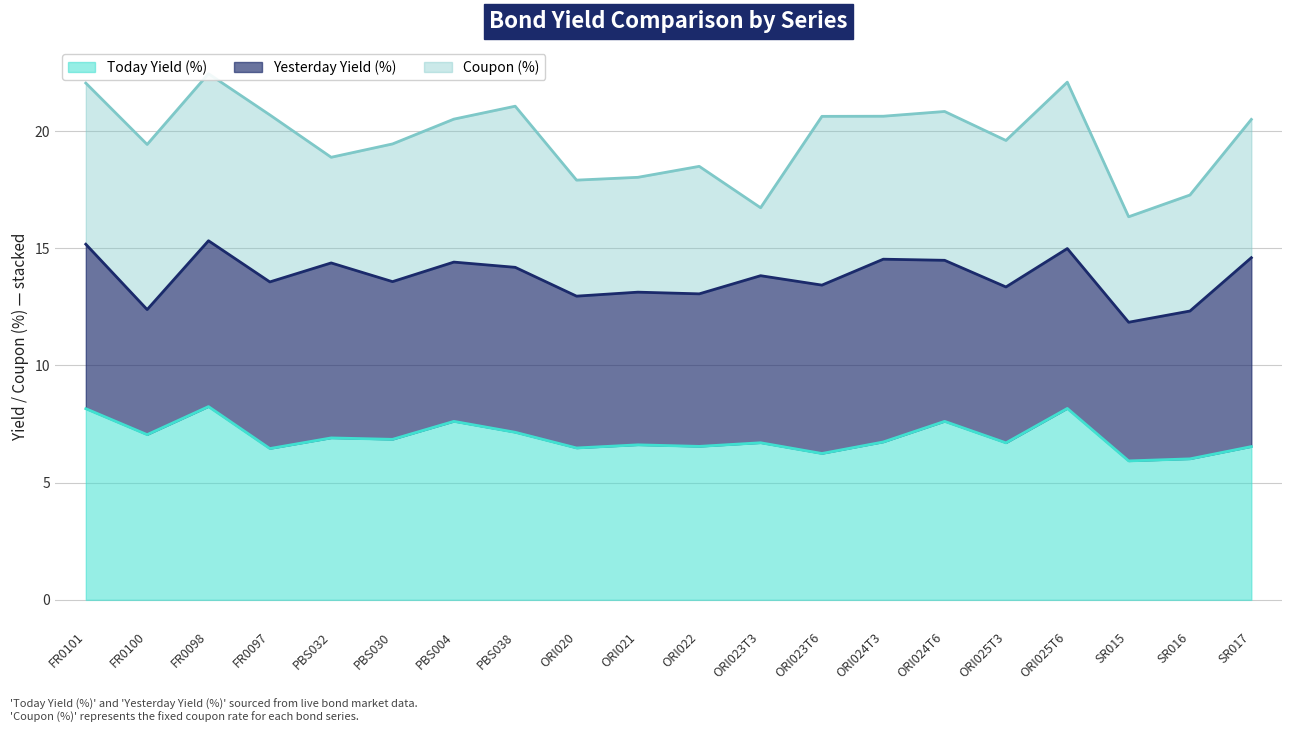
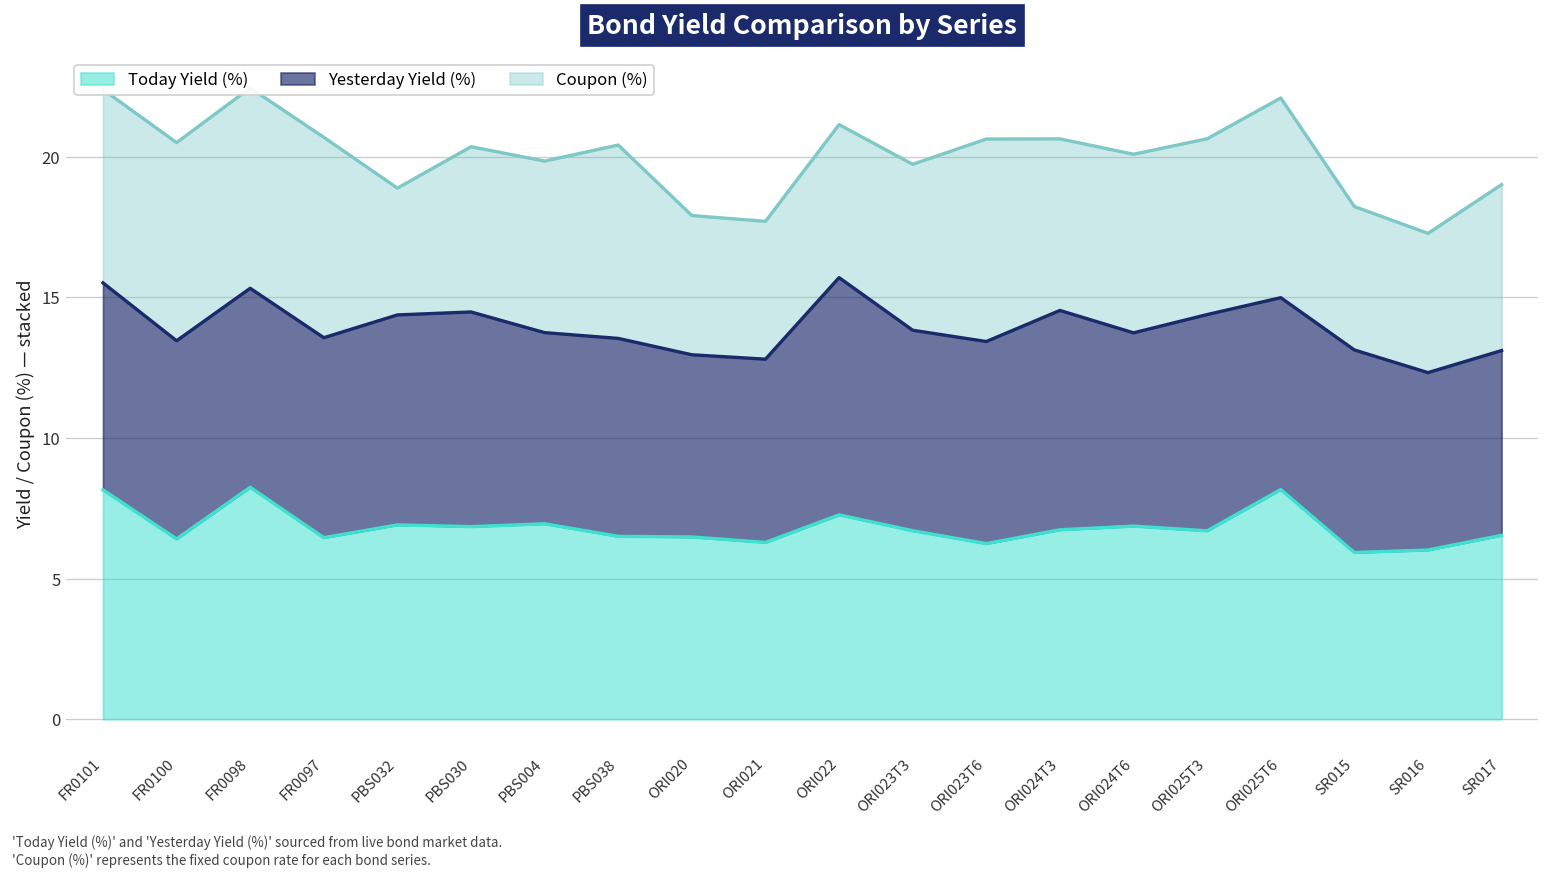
  {
    "Today Yield (%)": {
      "FR0101": 8.2,
-     "FR0100": 7.0,
+     "FR0100": 6.4,
      "FR0098": 8.2,
      "FR0097": 6.5,
      "PBS032": 6.9,
      "PBS030": 6.8,
-     "PBS004": 7.6,
-     "PBS038": 7.1,
+     "PBS004": 6.9,
+     "PBS038": 6.5,
      "ORI020": 6.5,
-     "ORI021": 6.6,
-     "ORI022": 6.5,
+     "ORI021": 6.3,
+     "ORI022": 7.3,
      "ORI023T3": 6.7,
      "ORI023T6": 6.2,
      "ORI024T3": 6.7,
-     "ORI024T6": 7.6,
+     "ORI024T6": 6.9,
      "ORI025T3": 6.7,
      "ORI025T6": 8.2,
      "SR015": 5.9,
      "SR016": 6.0,
      "SR017": 6.5
    },
    "Yesterday Yield (%)": {
-     "FR0101": 7.0,
-     "FR0100": 5.3,
+     "FR0101": 7.4,
+     "FR0100": 7.0,
      "FR0098": 7.1,
      "FR0097": 7.1,
      "PBS032": 7.5,
-     "PBS030": 6.7,
+     "PBS030": 7.6,
      "PBS004": 6.8,
      "PBS038": 7.0,
      "ORI020": 6.5,
      "ORI021": 6.5,
-     "ORI022": 6.5,
+     "ORI022": 8.4,
      "ORI023T3": 7.1,
      "ORI023T6": 7.2,
      "ORI024T3": 7.8,
      "ORI024T6": 6.9,
-     "ORI025T3": 6.7,
+     "ORI025T3": 7.7,
      "ORI025T6": 6.8,
-     "SR015": 5.9,
+     "SR015": 7.2,
      "SR016": 6.3,
-     "SR017": 8.1
+     "SR017": 6.6
    },
    "Coupon (%)": {
      "FR0100": 7.0,
      "FR0097": 7.1,
      "PBS032": 4.5,
      "PBS030": 5.9,
      "PBS004": 6.1,
      "PBS038": 6.9,
      "ORI020": 5.0,
      "ORI021": 4.9,
      "ORI022": 5.4,
-     "ORI023T3": 2.9,
+     "ORI023T3": 5.9,
      "ORI023T6": 7.2,
      "ORI024T3": 6.1,
      "ORI024T6": 6.3,
      "ORI025T3": 6.3,
      "ORI025T6": 7.1,
-     "SR015": 4.5,
+     "SR015": 5.1,
      "SR016": 4.9,
      "SR017": 5.9
    }
  }
